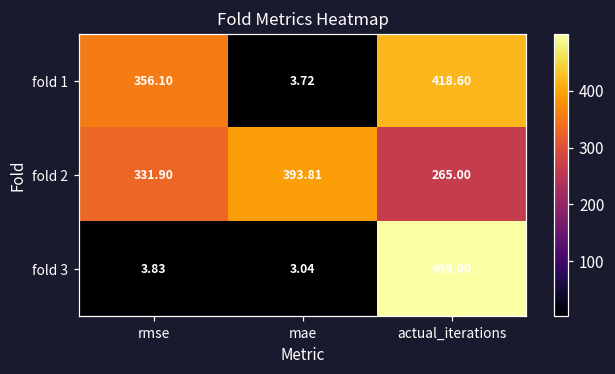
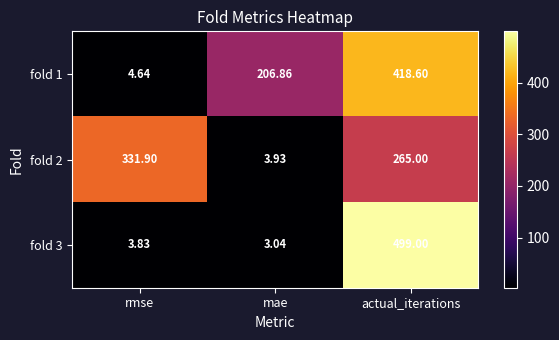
  {
    "fold 1": {
-     "rmse": 356.10,
-     "mae": 3.72,
+     "rmse": 4.64,
+     "mae": 206.86,
      "actual_iterations": 418.60
    },
    "fold 2": {
      "rmse": 331.90,
-     "mae": 393.81,
+     "mae": 3.93,
      "actual_iterations": 265.00
    },
    "fold 3": {
      "rmse": 3.83,
      "mae": 3.04,
      "actual_iterations": 499.00
    }
  }
